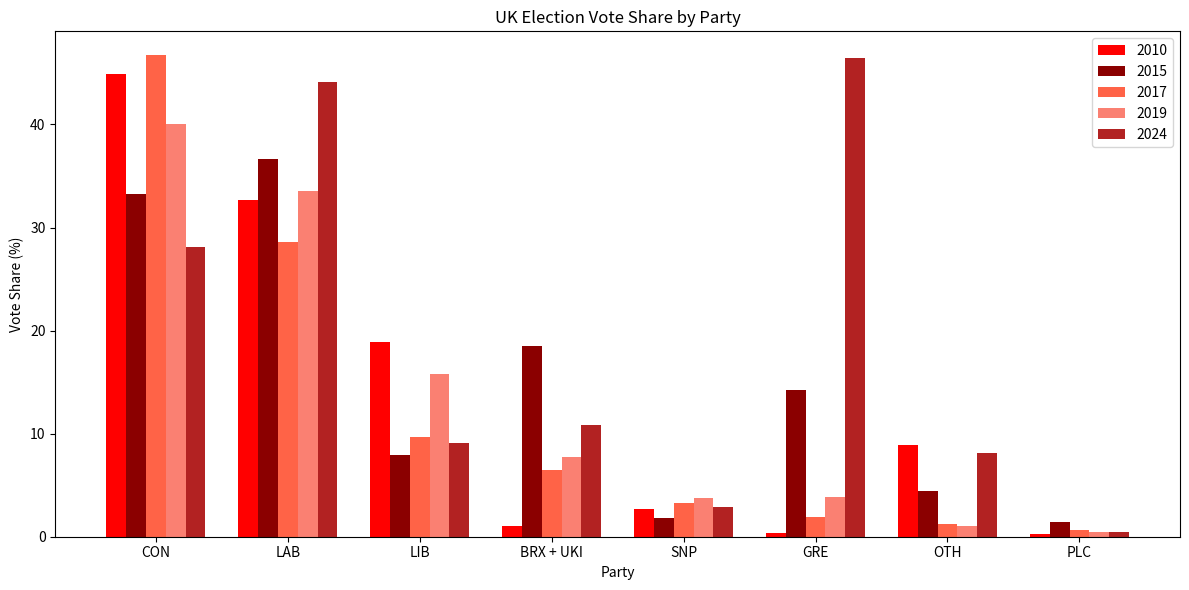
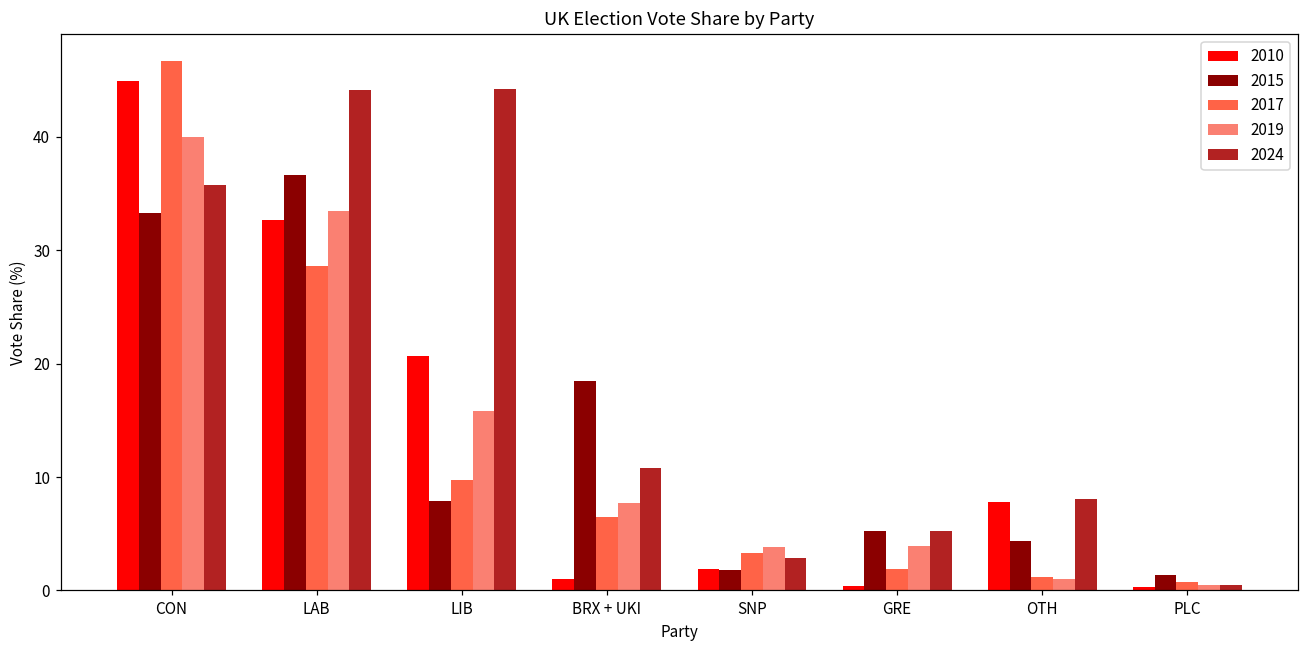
  {
    "2010": {
      "CON": 44.9,
      "LAB": 32.7,
-     "LIB": 18.9,
+     "LIB": 20.7,
      "BRX + UKI": 1.0,
-     "SNP": 2.7,
+     "SNP": 1.9,
      "GRE": 0.4,
-     "OTH": 8.9,
+     "OTH": 7.8,
      "PLC": 0.3
    },
    "2015": {
      "CON": 33.3,
      "LAB": 36.6,
      "LIB": 7.9,
      "BRX + UKI": 18.5,
      "SNP": 1.8,
-     "GRE": 14.2,
+     "GRE": 5.2,
      "OTH": 4.4,
      "PLC": 1.4
    },
    "2024": {
-     "CON": 28.1,
+     "CON": 35.8,
      "LAB": 44.1,
-     "LIB": 9.1,
+     "LIB": 44.2,
      "BRX + UKI": 10.8,
      "SNP": 2.9,
-     "GRE": 46.4,
+     "GRE": 5.2,
      "OTH": 8.1,
      "PLC": 0.5
    }
  }
